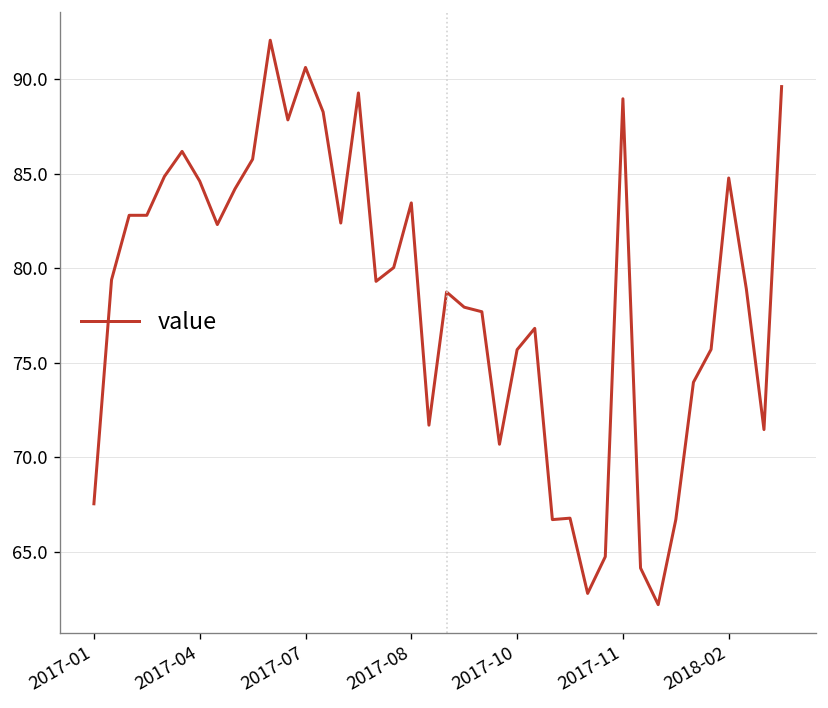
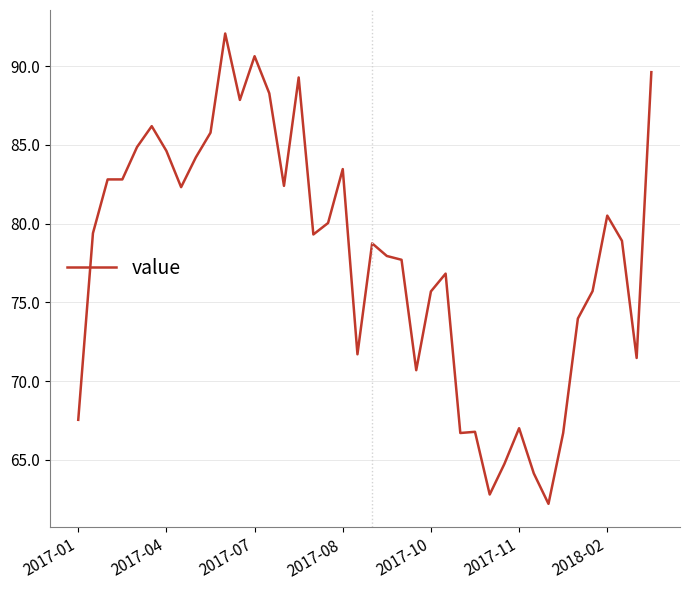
  {
    "2017-01": 67.5,
    "2017-04": 84.6,
    "2017-07": 90.6,
    "2017-08": 83.5,
    "2017-10": 75.7,
-   "2017-11": 89.0,
-   "2018-02": 84.8
+   "2017-11": 67.0,
+   "2018-02": 80.5
  }
